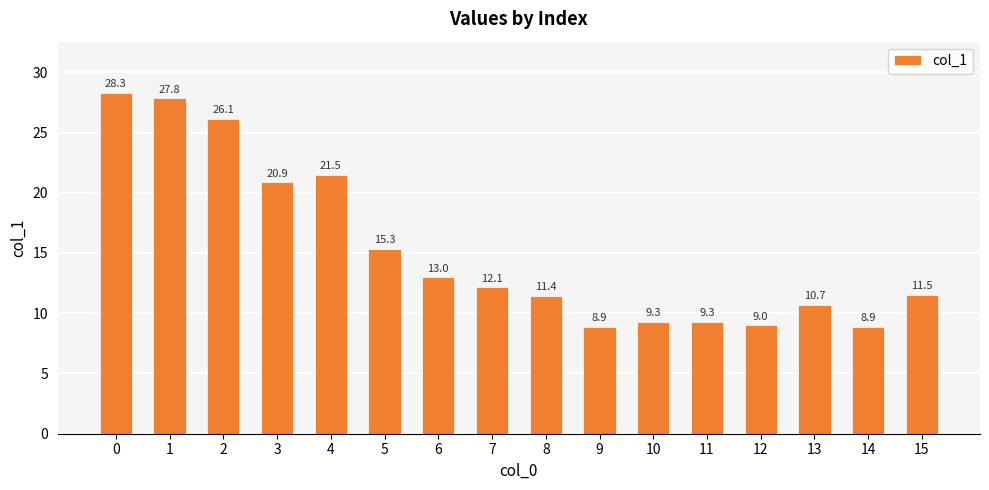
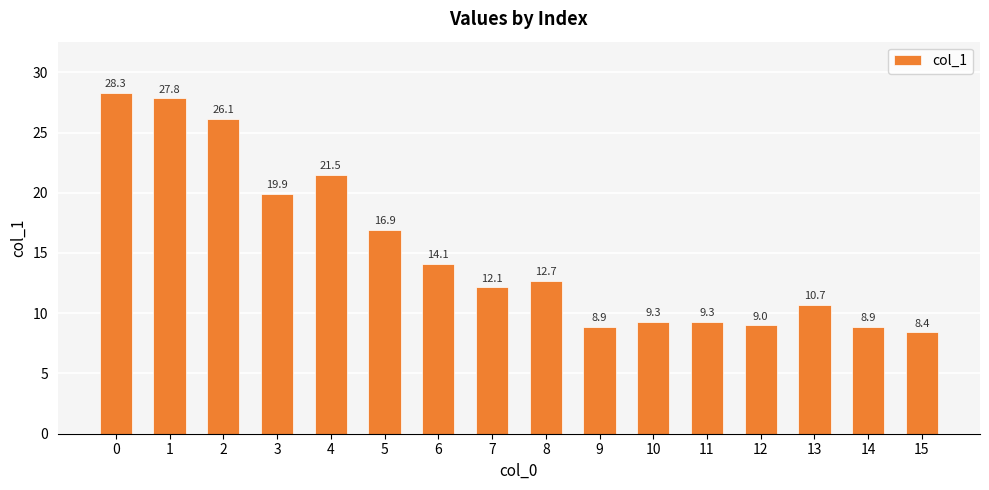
  {
    "0": 28.3,
    "1": 27.8,
    "2": 26.1,
-   "3": 20.9,
+   "3": 19.9,
    "4": 21.5,
-   "5": 15.3,
-   "6": 13.0,
+   "5": 16.9,
+   "6": 14.1,
    "7": 12.1,
-   "8": 11.4,
+   "8": 12.7,
    "9": 8.9,
    "10": 9.3,
    "11": 9.3,
    "12": 9.0,
    "13": 10.7,
    "14": 8.9,
-   "15": 11.5
+   "15": 8.4
  }
